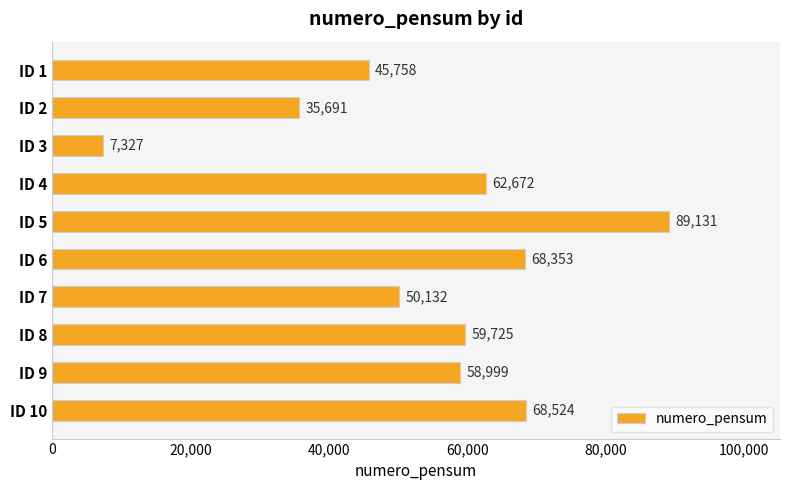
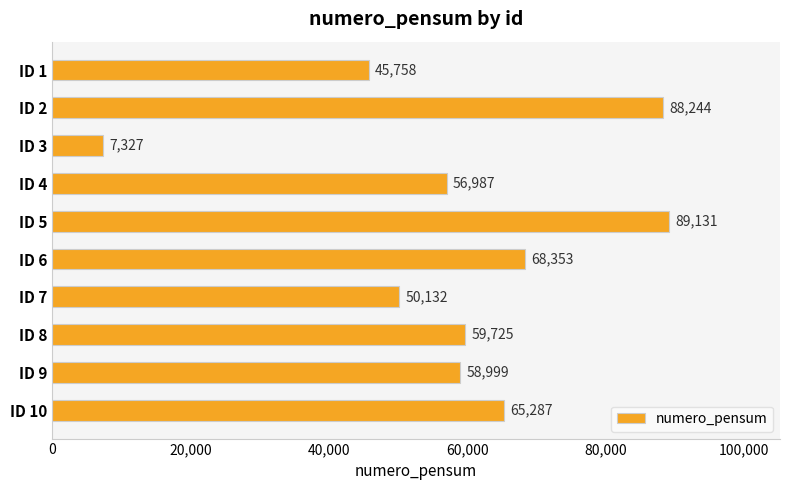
  {
    "ID 1": "45,758",
-   "ID 2": "35,691",
+   "ID 2": "88,244",
    "ID 3": "7,327",
-   "ID 4": "62,672",
+   "ID 4": "56,987",
    "ID 5": "89,131",
    "ID 6": "68,353",
    "ID 7": "50,132",
    "ID 8": "59,725",
    "ID 9": "58,999",
-   "ID 10": "68,524"
+   "ID 10": "65,287"
  }
